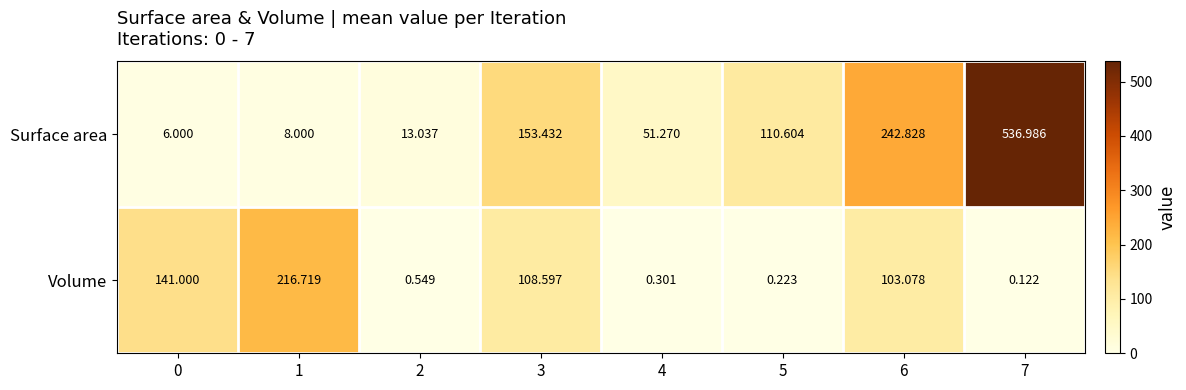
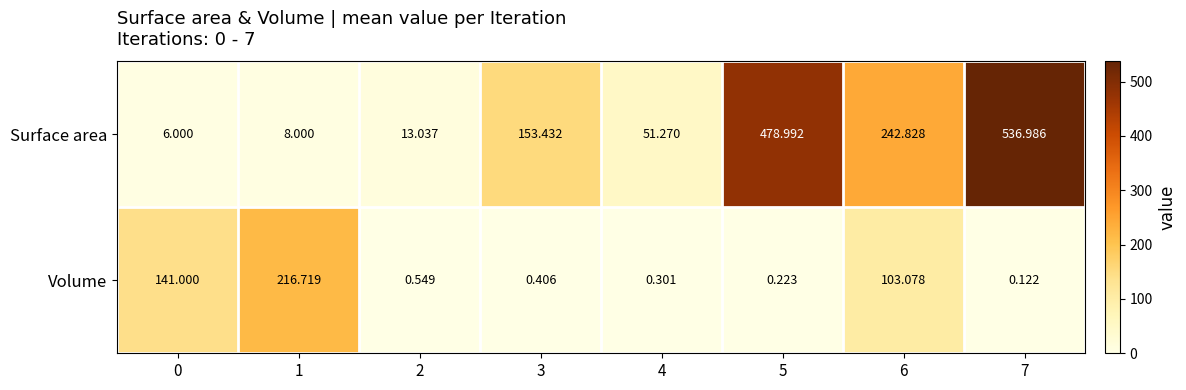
  {
    "Surface area": {
      "0": 6.000,
      "1": 8.000,
      "2": 13.037,
      "3": 153.432,
      "4": 51.270,
-     "5": 110.604,
+     "5": 478.992,
      "6": 242.828,
      "7": 536.986
    },
    "Volume": {
      "0": 141.000,
      "1": 216.719,
      "2": 0.549,
-     "3": 108.597,
+     "3": 0.406,
      "4": 0.301,
      "5": 0.223,
      "6": 103.078,
      "7": 0.122
    }
  }
